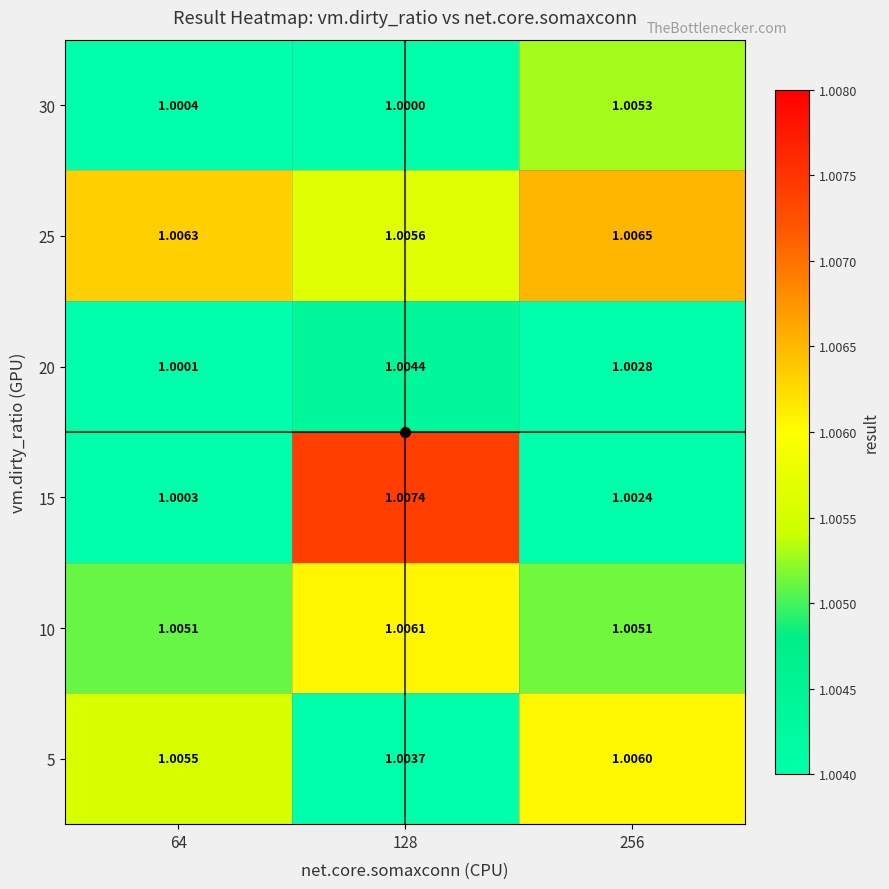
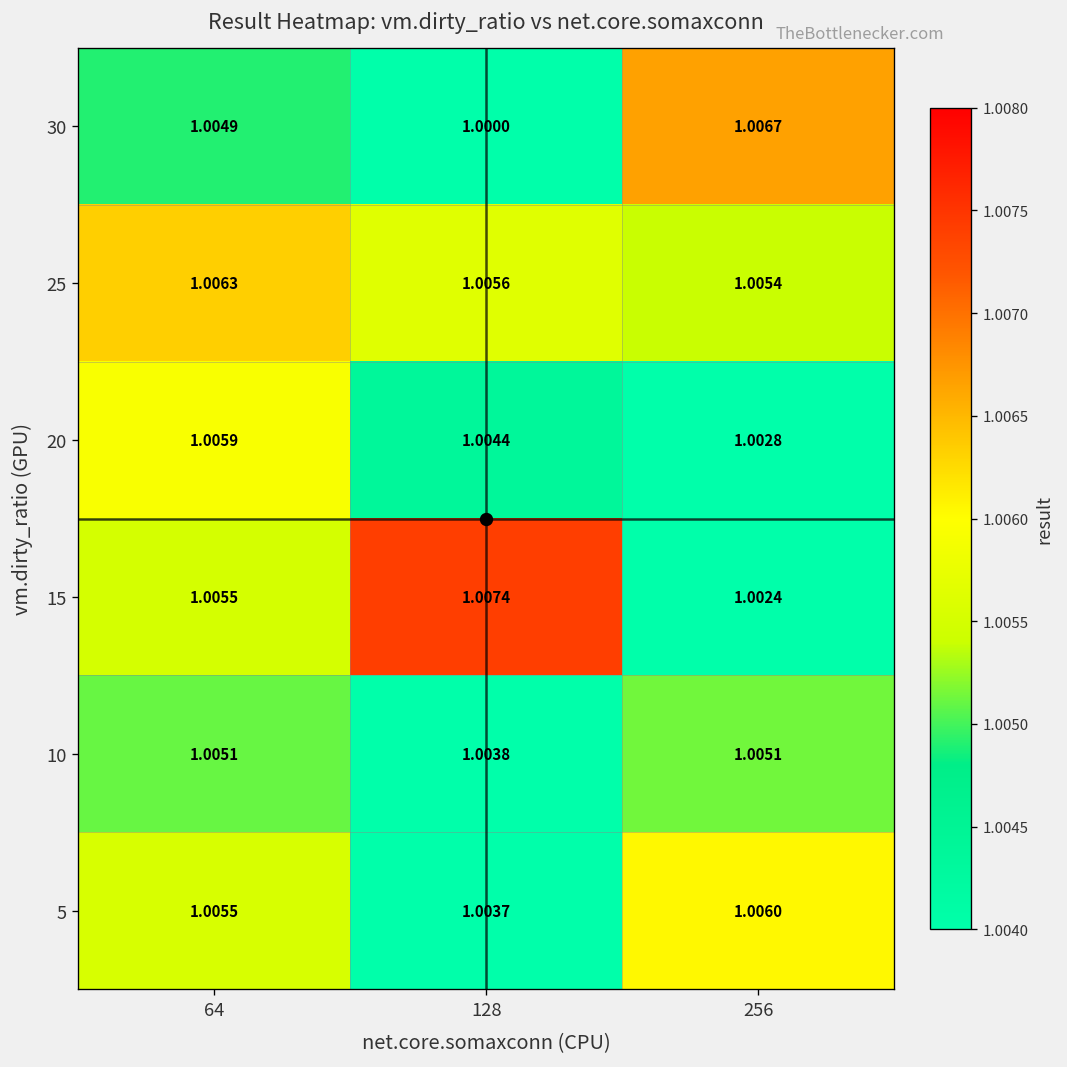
  {
    "30": {
-     "64": 1.0004,
+     "64": 1.0049,
      "128": 1.0000,
-     "256": 1.0053
+     "256": 1.0067
    },
    "25": {
      "64": 1.0063,
      "128": 1.0056,
-     "256": 1.0065
+     "256": 1.0054
    },
    "20": {
-     "64": 1.0001,
+     "64": 1.0059,
      "128": 1.0044,
      "256": 1.0028
    },
    "15": {
-     "64": 1.0003,
+     "64": 1.0055,
      "128": 1.0074,
      "256": 1.0024
    },
    "10": {
      "64": 1.0051,
-     "128": 1.0061,
+     "128": 1.0038,
      "256": 1.0051
    },
    "5": {
      "64": 1.0055,
      "128": 1.0037,
      "256": 1.0060
    }
  }
